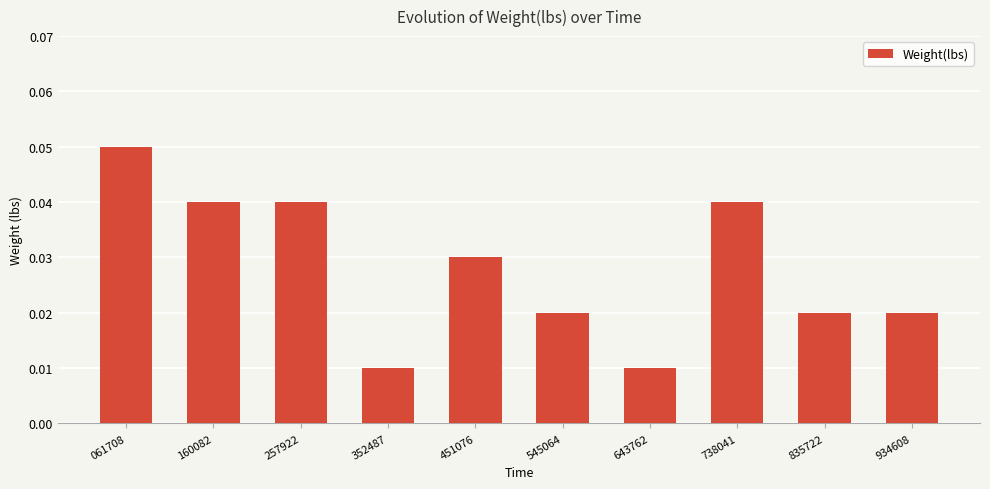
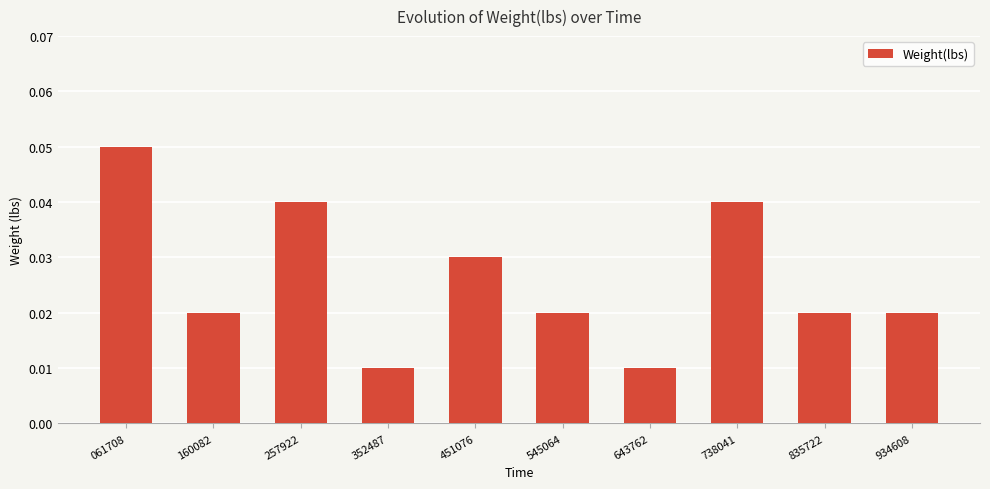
  {
    "061708": 0.05,
-   "160082": 0.04,
+   "160082": 0.02,
    "257922": 0.04,
    "352487": 0.01,
    "451076": 0.03,
    "545064": 0.02,
    "643762": 0.01,
    "738041": 0.04,
    "835722": 0.02,
    "934608": 0.02
  }
